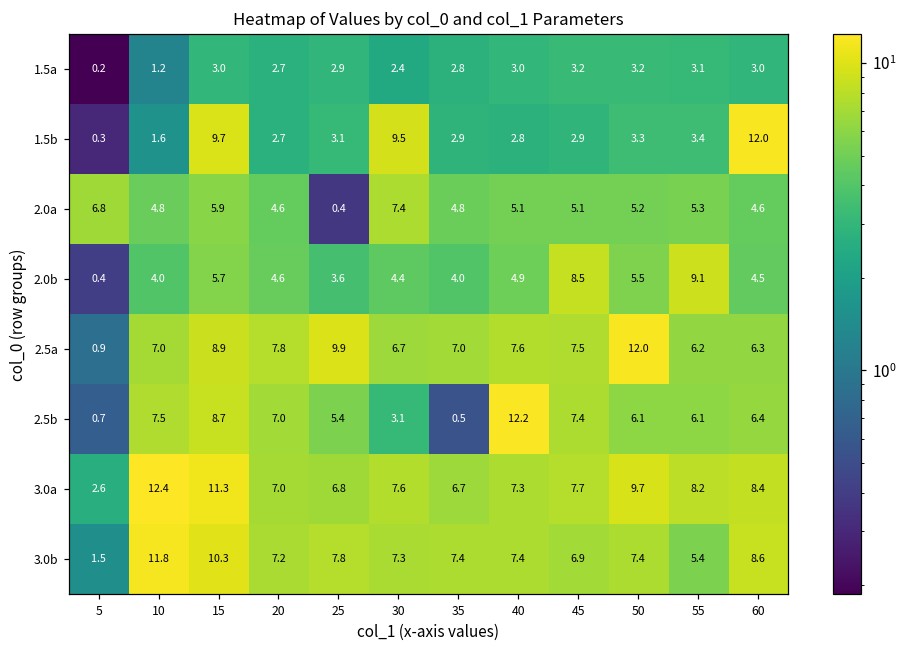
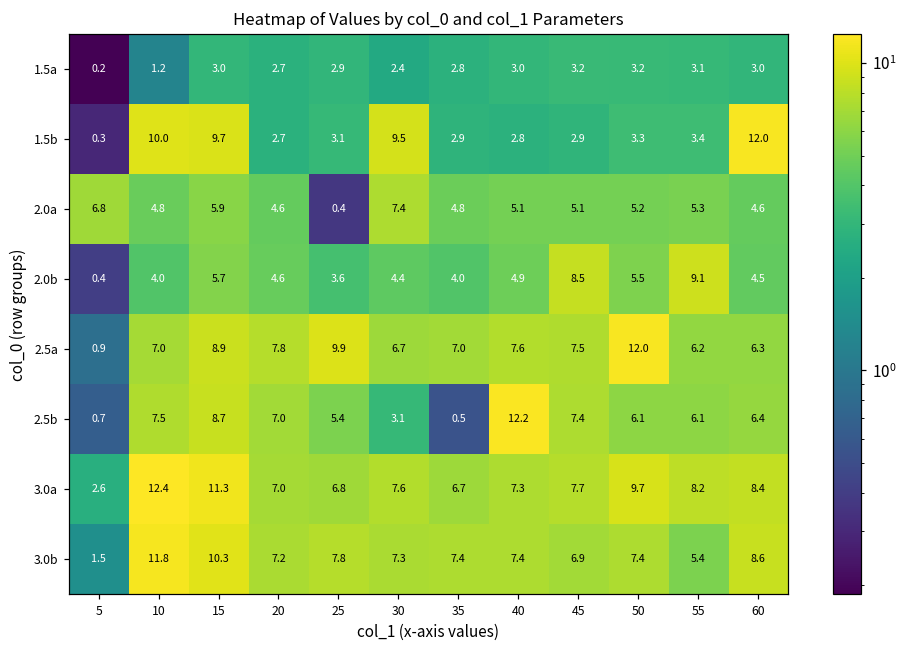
  {
    "1.5a": {
      "5": 0.2,
      "10": 1.2,
      "15": 3.0,
      "20": 2.7,
      "25": 2.9,
      "30": 2.4,
      "35": 2.8,
      "40": 3.0,
      "45": 3.2,
      "50": 3.2,
      "55": 3.1,
      "60": 3.0
    },
    "1.5b": {
      "5": 0.3,
-     "10": 1.6,
+     "10": 10.0,
      "15": 9.7,
      "20": 2.7,
      "25": 3.1,
      "30": 9.5,
      "35": 2.9,
      "40": 2.8,
      "45": 2.9,
      "50": 3.3,
      "55": 3.4,
      "60": 12.0
    },
    "2.0a": {
      "5": 6.8,
      "10": 4.8,
      "15": 5.9,
      "20": 4.6,
      "25": 0.4,
      "30": 7.4,
      "35": 4.8,
      "40": 5.1,
      "45": 5.1,
      "50": 5.2,
      "55": 5.3,
      "60": 4.6
    },
    "2.0b": {
      "5": 0.4,
      "10": 4.0,
      "15": 5.7,
      "20": 4.6,
      "25": 3.6,
      "30": 4.4,
      "35": 4.0,
      "40": 4.9,
      "45": 8.5,
      "50": 5.5,
      "55": 9.1,
      "60": 4.5
    },
    "2.5a": {
      "5": 0.9,
      "10": 7.0,
      "15": 8.9,
      "20": 7.8,
      "25": 9.9,
      "30": 6.7,
      "35": 7.0,
      "40": 7.6,
      "45": 7.5,
      "50": 12.0,
      "55": 6.2,
      "60": 6.3
    },
    "2.5b": {
      "5": 0.7,
      "10": 7.5,
      "15": 8.7,
      "20": 7.0,
      "25": 5.4,
      "30": 3.1,
      "35": 0.5,
      "40": 12.2,
      "45": 7.4,
      "50": 6.1,
      "55": 6.1,
      "60": 6.4
    },
    "3.0a": {
      "5": 2.6,
      "10": 12.4,
      "15": 11.3,
      "20": 7.0,
      "25": 6.8,
      "30": 7.6,
      "35": 6.7,
      "40": 7.3,
      "45": 7.7,
      "50": 9.7,
      "55": 8.2,
      "60": 8.4
    },
    "3.0b": {
      "5": 1.5,
      "10": 11.8,
      "15": 10.3,
      "20": 7.2,
      "25": 7.8,
      "30": 7.3,
      "35": 7.4,
      "40": 7.4,
      "45": 6.9,
      "50": 7.4,
      "55": 5.4,
      "60": 8.6
    }
  }
